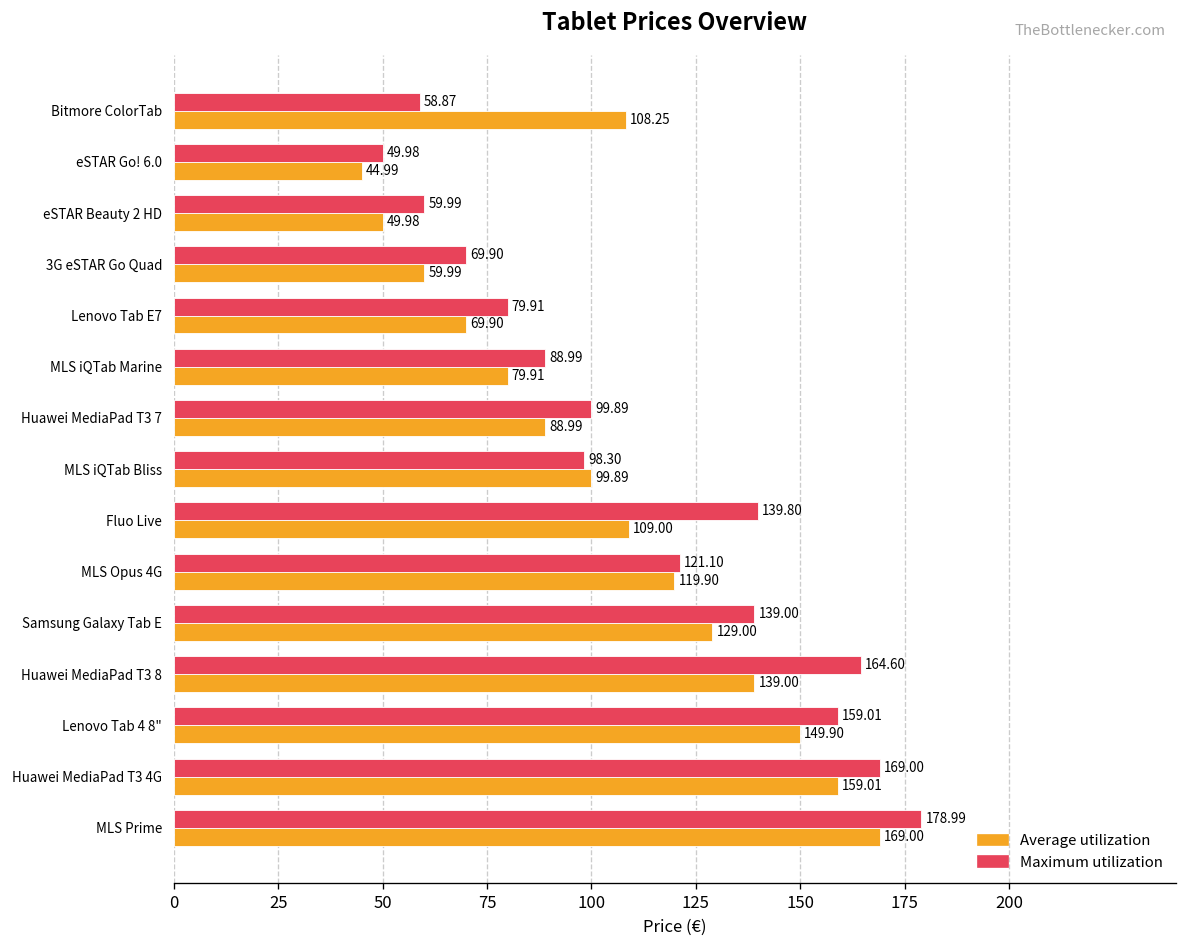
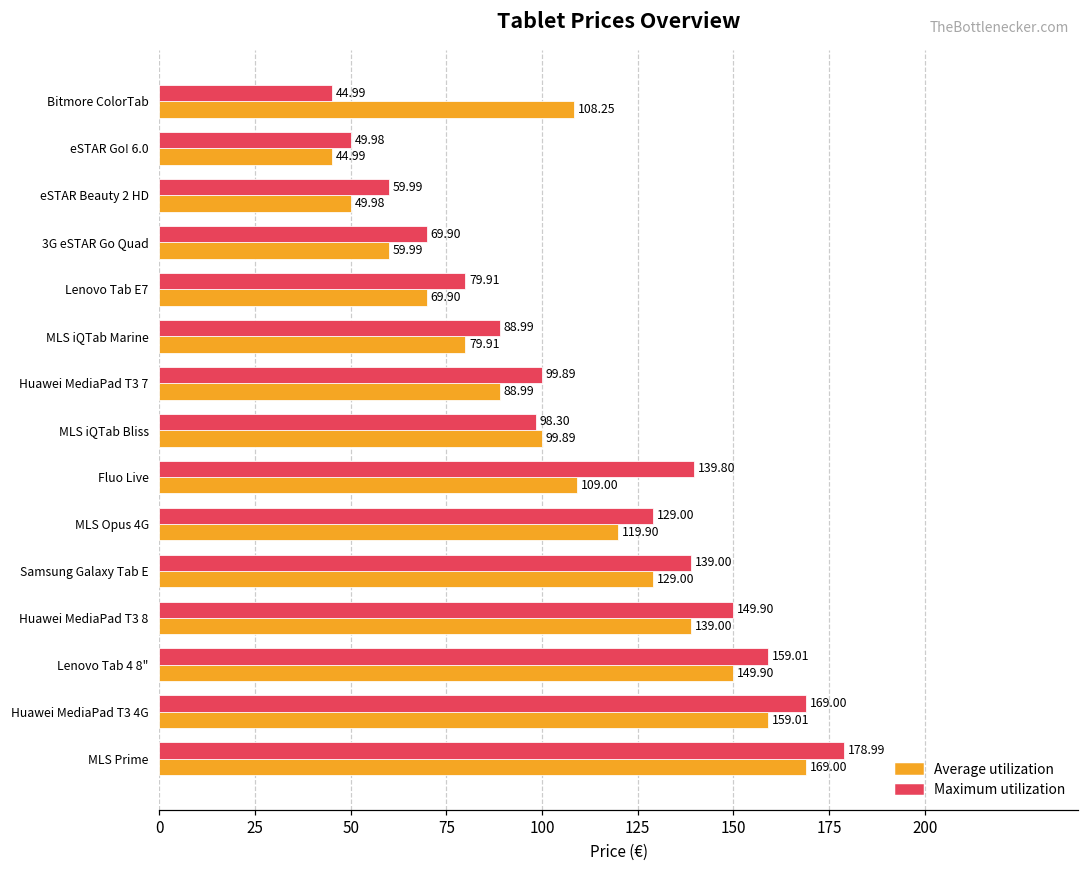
  {
    "Average utilization": {
      "Bitmore ColorTab": 108.25,
      "eSTAR Go! 6.0": 44.99,
      "eSTAR Beauty 2 HD": 49.98,
      "3G eSTAR Go Quad": 59.99,
      "Lenovo Tab E7": 69.90,
      "MLS iQTab Marine": 79.91,
      "Huawei MediaPad T3 7": 88.99,
      "MLS iQTab Bliss": 99.89,
      "Fluo Live": 109.00,
      "MLS Opus 4G": 119.90,
      "Samsung Galaxy Tab E": 129.00,
      "Huawei MediaPad T3 8": 139.00,
      "Lenovo Tab 4 8\"": 149.90,
      "Huawei MediaPad T3 4G": 159.01,
      "MLS Prime": 169.00
    },
    "Maximum utilization": {
-     "Bitmore ColorTab": 58.87,
+     "Bitmore ColorTab": 44.99,
      "eSTAR Go! 6.0": 49.98,
      "eSTAR Beauty 2 HD": 59.99,
      "3G eSTAR Go Quad": 69.90,
      "Lenovo Tab E7": 79.91,
      "MLS iQTab Marine": 88.99,
      "Huawei MediaPad T3 7": 99.89,
      "MLS iQTab Bliss": 98.30,
      "Fluo Live": 139.80,
-     "MLS Opus 4G": 121.10,
+     "MLS Opus 4G": 129.00,
      "Samsung Galaxy Tab E": 139.00,
-     "Huawei MediaPad T3 8": 164.60,
+     "Huawei MediaPad T3 8": 149.90,
      "Lenovo Tab 4 8\"": 159.01,
      "Huawei MediaPad T3 4G": 169.00,
      "MLS Prime": 178.99
    }
  }
